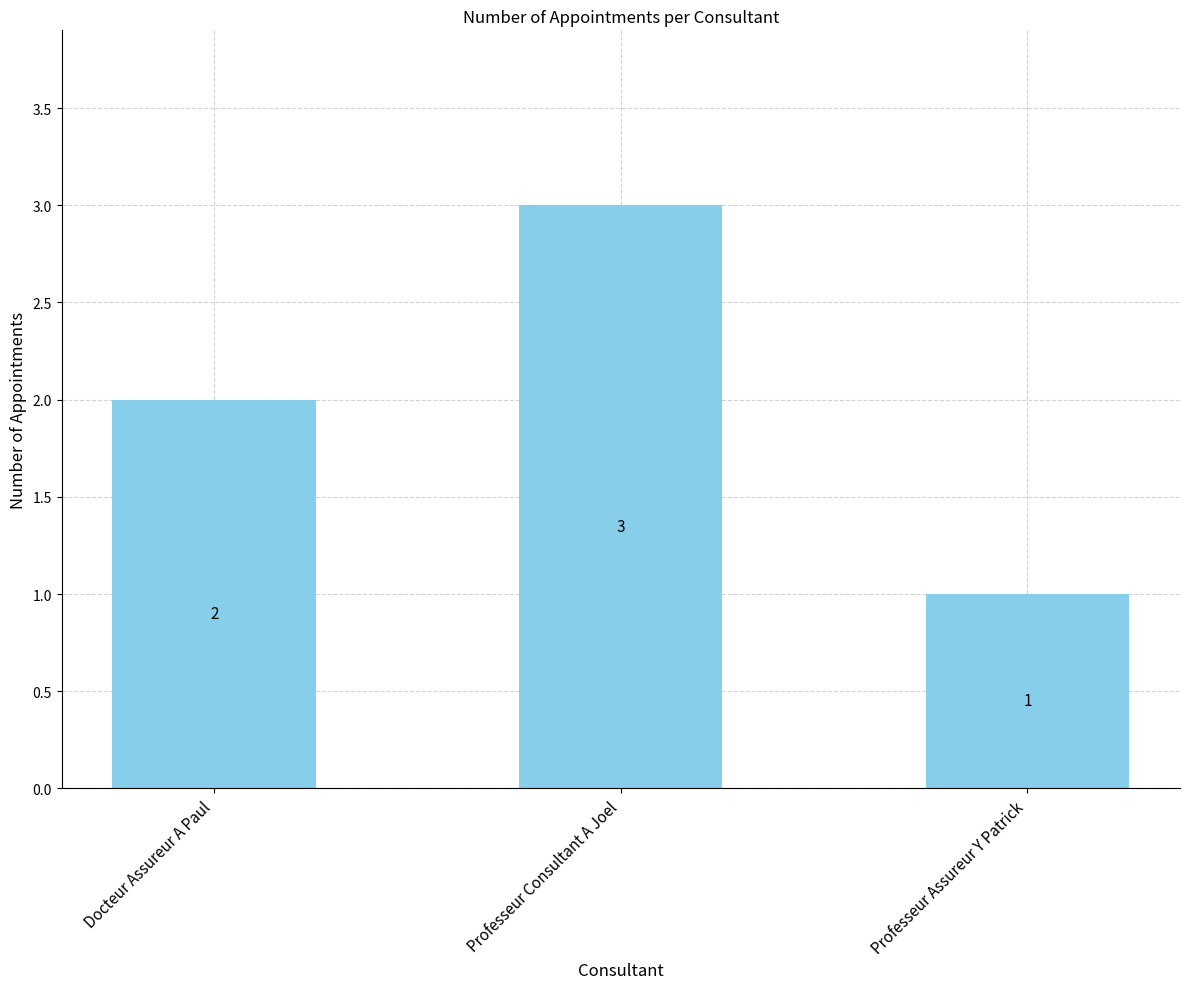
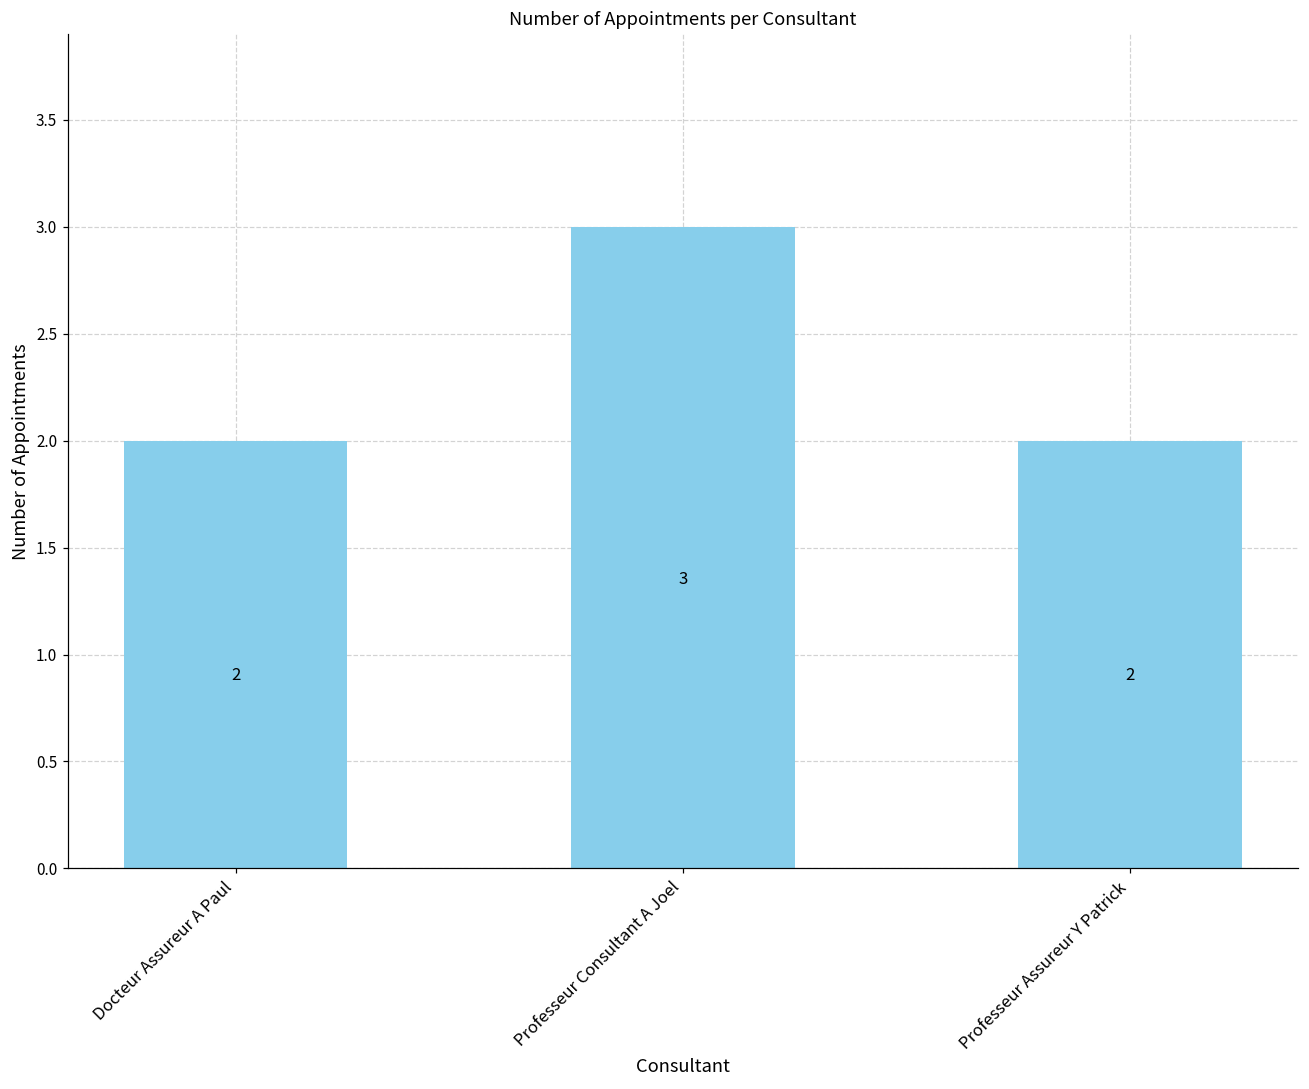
  {
    "Docteur Assureur A Paul": 2,
    "Professeur Consultant A Joel": 3,
-   "Professeur Assureur Y Patrick": 1
+   "Professeur Assureur Y Patrick": 2
  }
